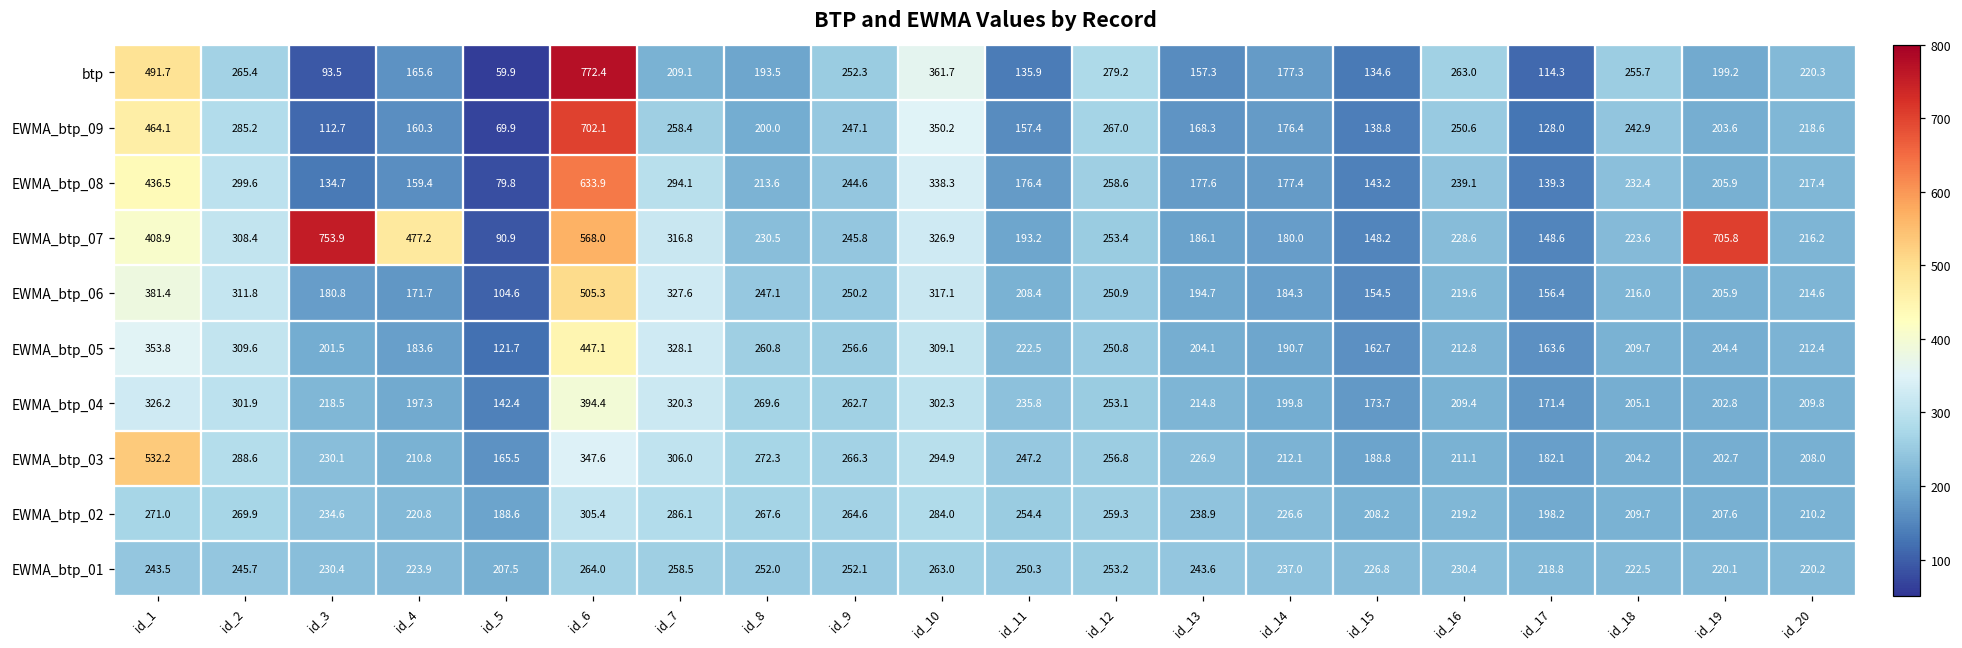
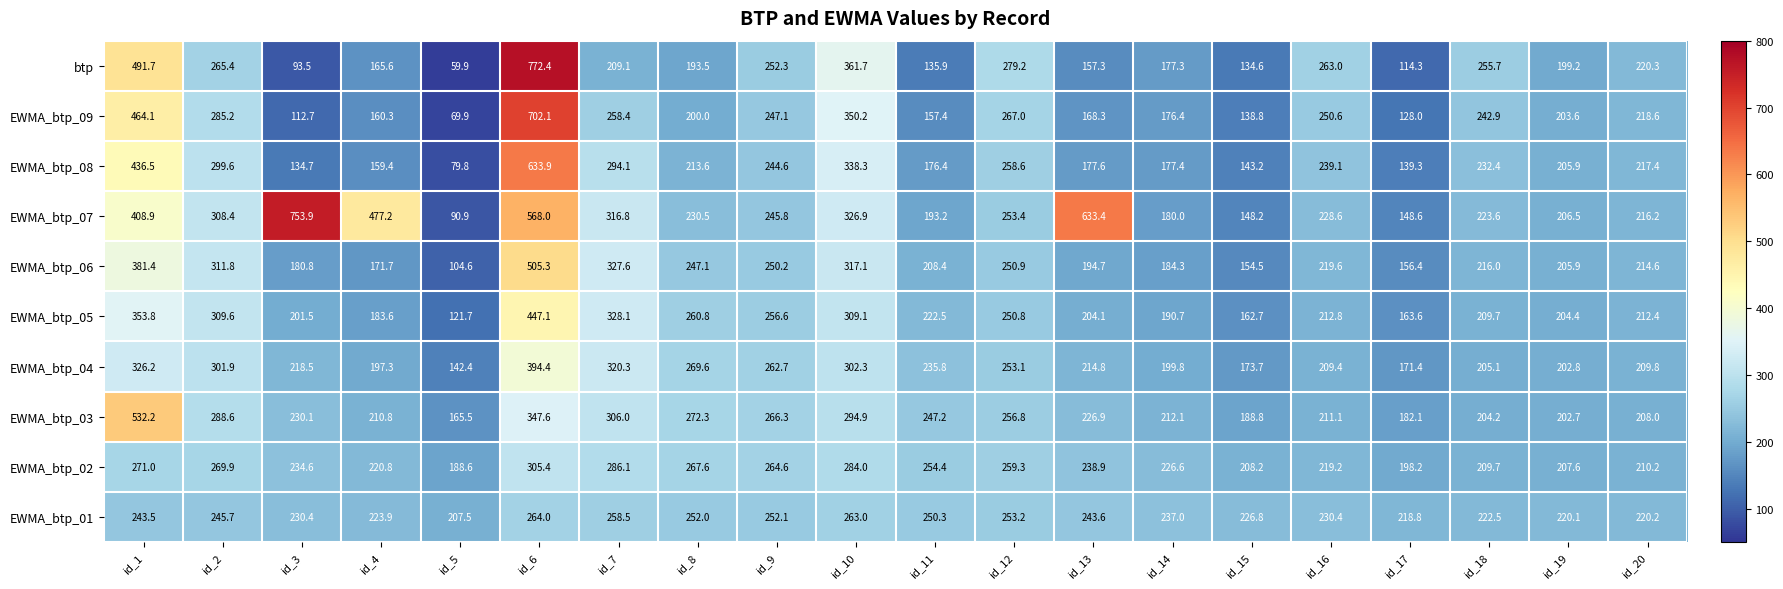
  {
    "btp": {
      "id_1": 491.7,
      "id_2": 265.4,
      "id_3": 93.5,
      "id_4": 165.6,
      "id_5": 59.9,
      "id_6": 772.4,
      "id_7": 209.1,
      "id_8": 193.5,
      "id_9": 252.3,
      "id_10": 361.7,
      "id_11": 135.9,
      "id_12": 279.2,
      "id_13": 157.3,
      "id_14": 177.3,
      "id_15": 134.6,
      "id_16": 263.0,
      "id_17": 114.3,
      "id_18": 255.7,
      "id_19": 199.2,
      "id_20": 220.3
    },
    "EWMA_btp_09": {
      "id_1": 464.1,
      "id_2": 285.2,
      "id_3": 112.7,
      "id_4": 160.3,
      "id_5": 69.9,
      "id_6": 702.1,
      "id_7": 258.4,
      "id_8": 200.0,
      "id_9": 247.1,
      "id_10": 350.2,
      "id_11": 157.4,
      "id_12": 267.0,
      "id_13": 168.3,
      "id_14": 176.4,
      "id_15": 138.8,
      "id_16": 250.6,
      "id_17": 128.0,
      "id_18": 242.9,
      "id_19": 203.6,
      "id_20": 218.6
    },
    "EWMA_btp_08": {
      "id_1": 436.5,
      "id_2": 299.6,
      "id_3": 134.7,
      "id_4": 159.4,
      "id_5": 79.8,
      "id_6": 633.9,
      "id_7": 294.1,
      "id_8": 213.6,
      "id_9": 244.6,
      "id_10": 338.3,
      "id_11": 176.4,
      "id_12": 258.6,
      "id_13": 177.6,
      "id_14": 177.4,
      "id_15": 143.2,
      "id_16": 239.1,
      "id_17": 139.3,
      "id_18": 232.4,
      "id_19": 205.9,
      "id_20": 217.4
    },
    "EWMA_btp_07": {
      "id_1": 408.9,
      "id_2": 308.4,
      "id_3": 753.9,
      "id_4": 477.2,
      "id_5": 90.9,
      "id_6": 568.0,
      "id_7": 316.8,
      "id_8": 230.5,
      "id_9": 245.8,
      "id_10": 326.9,
      "id_11": 193.2,
      "id_12": 253.4,
-     "id_13": 186.1,
+     "id_13": 633.4,
      "id_14": 180.0,
      "id_15": 148.2,
      "id_16": 228.6,
      "id_17": 148.6,
      "id_18": 223.6,
-     "id_19": 705.8,
+     "id_19": 206.5,
      "id_20": 216.2
    },
    "EWMA_btp_06": {
      "id_1": 381.4,
      "id_2": 311.8,
      "id_3": 180.8,
      "id_4": 171.7,
      "id_5": 104.6,
      "id_6": 505.3,
      "id_7": 327.6,
      "id_8": 247.1,
      "id_9": 250.2,
      "id_10": 317.1,
      "id_11": 208.4,
      "id_12": 250.9,
      "id_13": 194.7,
      "id_14": 184.3,
      "id_15": 154.5,
      "id_16": 219.6,
      "id_17": 156.4,
      "id_18": 216.0,
      "id_19": 205.9,
      "id_20": 214.6
    },
    "EWMA_btp_05": {
      "id_1": 353.8,
      "id_2": 309.6,
      "id_3": 201.5,
      "id_4": 183.6,
      "id_5": 121.7,
      "id_6": 447.1,
      "id_7": 328.1,
      "id_8": 260.8,
      "id_9": 256.6,
      "id_10": 309.1,
      "id_11": 222.5,
      "id_12": 250.8,
      "id_13": 204.1,
      "id_14": 190.7,
      "id_15": 162.7,
      "id_16": 212.8,
      "id_17": 163.6,
      "id_18": 209.7,
      "id_19": 204.4,
      "id_20": 212.4
    },
    "EWMA_btp_04": {
      "id_1": 326.2,
      "id_2": 301.9,
      "id_3": 218.5,
      "id_4": 197.3,
      "id_5": 142.4,
      "id_6": 394.4,
      "id_7": 320.3,
      "id_8": 269.6,
      "id_9": 262.7,
      "id_10": 302.3,
      "id_11": 235.8,
      "id_12": 253.1,
      "id_13": 214.8,
      "id_14": 199.8,
      "id_15": 173.7,
      "id_16": 209.4,
      "id_17": 171.4,
      "id_18": 205.1,
      "id_19": 202.8,
      "id_20": 209.8
    },
    "EWMA_btp_03": {
      "id_1": 532.2,
      "id_2": 288.6,
      "id_3": 230.1,
      "id_4": 210.8,
      "id_5": 165.5,
      "id_6": 347.6,
      "id_7": 306.0,
      "id_8": 272.3,
      "id_9": 266.3,
      "id_10": 294.9,
      "id_11": 247.2,
      "id_12": 256.8,
      "id_13": 226.9,
      "id_14": 212.1,
      "id_15": 188.8,
      "id_16": 211.1,
      "id_17": 182.1,
      "id_18": 204.2,
      "id_19": 202.7,
      "id_20": 208.0
    },
    "EWMA_btp_02": {
      "id_1": 271.0,
      "id_2": 269.9,
      "id_3": 234.6,
      "id_4": 220.8,
      "id_5": 188.6,
      "id_6": 305.4,
      "id_7": 286.1,
      "id_8": 267.6,
      "id_9": 264.6,
      "id_10": 284.0,
      "id_11": 254.4,
      "id_12": 259.3,
      "id_13": 238.9,
      "id_14": 226.6,
      "id_15": 208.2,
      "id_16": 219.2,
      "id_17": 198.2,
      "id_18": 209.7,
      "id_19": 207.6,
      "id_20": 210.2
    },
    "EWMA_btp_01": {
      "id_1": 243.5,
      "id_2": 245.7,
      "id_3": 230.4,
      "id_4": 223.9,
      "id_5": 207.5,
      "id_6": 264.0,
      "id_7": 258.5,
      "id_8": 252.0,
      "id_9": 252.1,
      "id_10": 263.0,
      "id_11": 250.3,
      "id_12": 253.2,
      "id_13": 243.6,
      "id_14": 237.0,
      "id_15": 226.8,
      "id_16": 230.4,
      "id_17": 218.8,
      "id_18": 222.5,
      "id_19": 220.1,
      "id_20": 220.2
    }
  }
